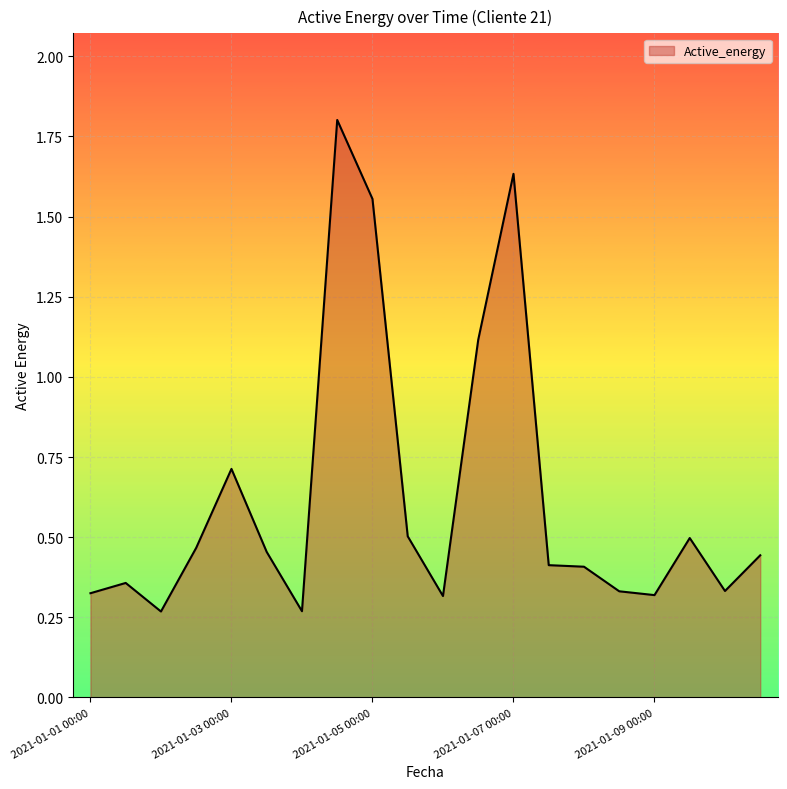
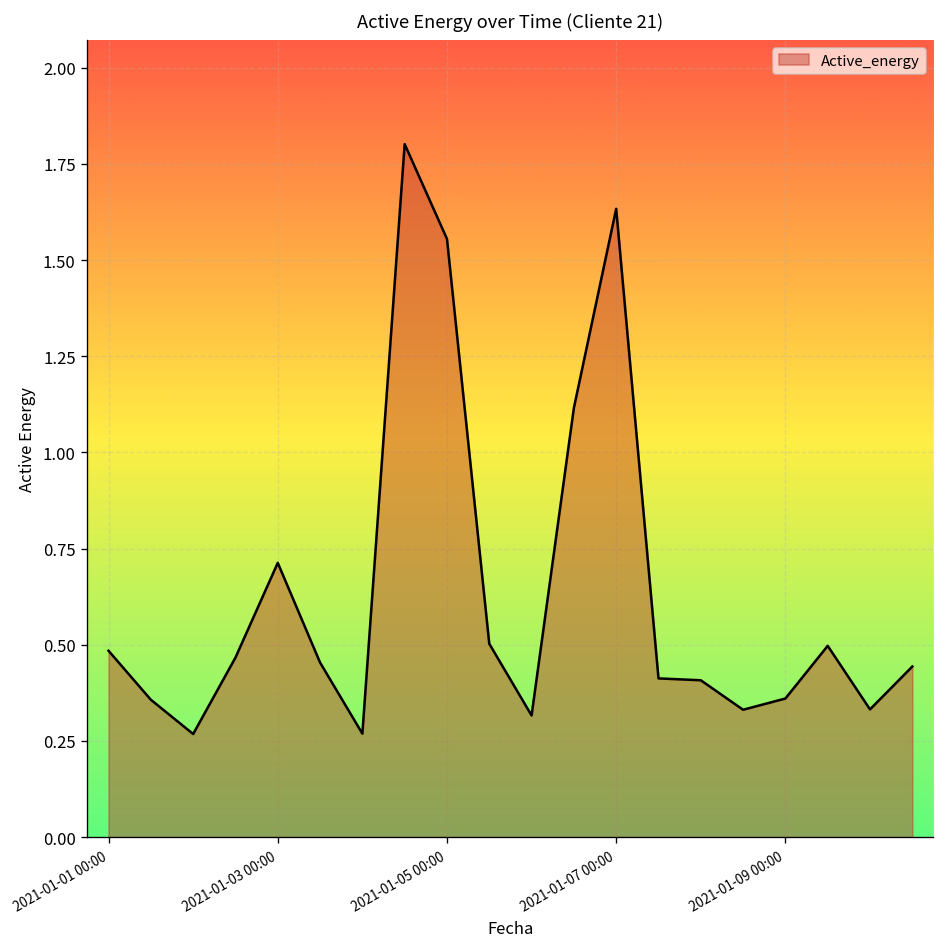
  {
-   "2021-01-01 00:00": 0.33,
+   "2021-01-01 00:00": 0.48,
    "2021-01-03 00:00": 0.71,
    "2021-01-05 00:00": 1.56,
    "2021-01-07 00:00": 1.63,
-   "2021-01-09 00:00": 0.32
+   "2021-01-09 00:00": 0.36
  }
